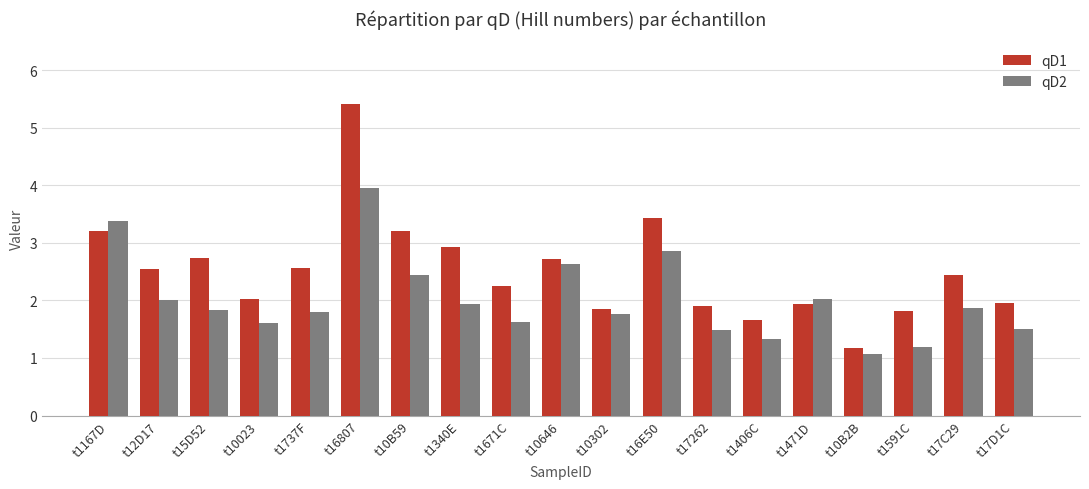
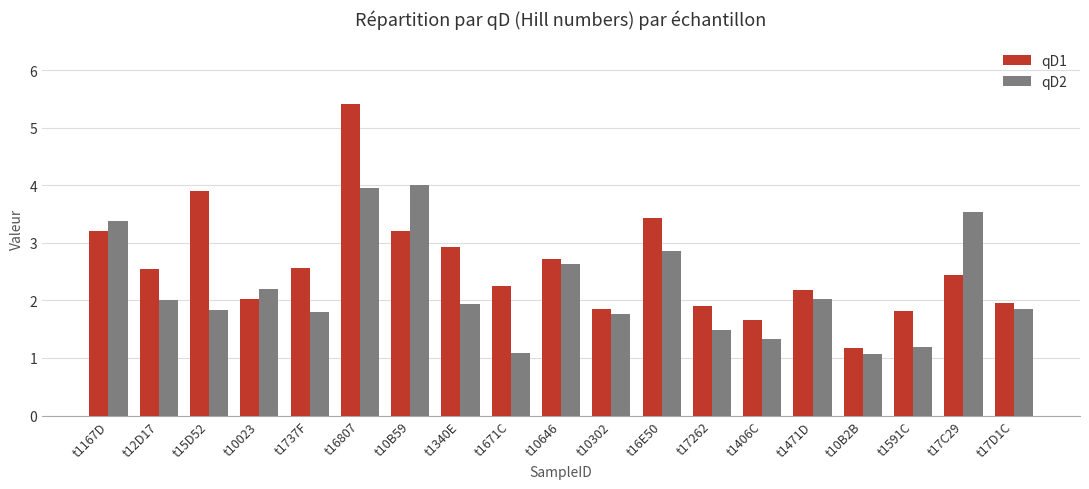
  {
    "qD1": {
      "t1167D": 3.2,
      "t12D17": 2.5,
-     "t15D52": 2.7,
+     "t15D52": 3.9,
      "t10023": 2.0,
      "t1737F": 2.6,
      "t16807": 5.4,
      "t10B59": 3.2,
      "t1340E": 2.9,
      "t1671C": 2.2,
      "t10646": 2.7,
      "t10302": 1.8,
      "t16E50": 3.4,
      "t17262": 1.9,
      "t1406C": 1.7,
-     "t1471D": 1.9,
+     "t1471D": 2.2,
      "t10B2B": 1.2,
      "t1591C": 1.8,
      "t17C29": 2.4,
      "t17D1C": 2.0
    },
    "qD2": {
      "t1167D": 3.4,
      "t12D17": 2.0,
      "t15D52": 1.8,
-     "t10023": 1.6,
+     "t10023": 2.2,
      "t1737F": 1.8,
      "t16807": 3.9,
-     "t10B59": 2.4,
+     "t10B59": 4.0,
      "t1340E": 1.9,
-     "t1671C": 1.6,
+     "t1671C": 1.1,
      "t10646": 2.6,
      "t10302": 1.8,
      "t16E50": 2.9,
      "t17262": 1.5,
      "t1406C": 1.3,
      "t1471D": 2.0,
      "t10B2B": 1.1,
      "t1591C": 1.2,
-     "t17C29": 1.9,
-     "t17D1C": 1.5
+     "t17C29": 3.5,
+     "t17D1C": 1.8
    }
  }
